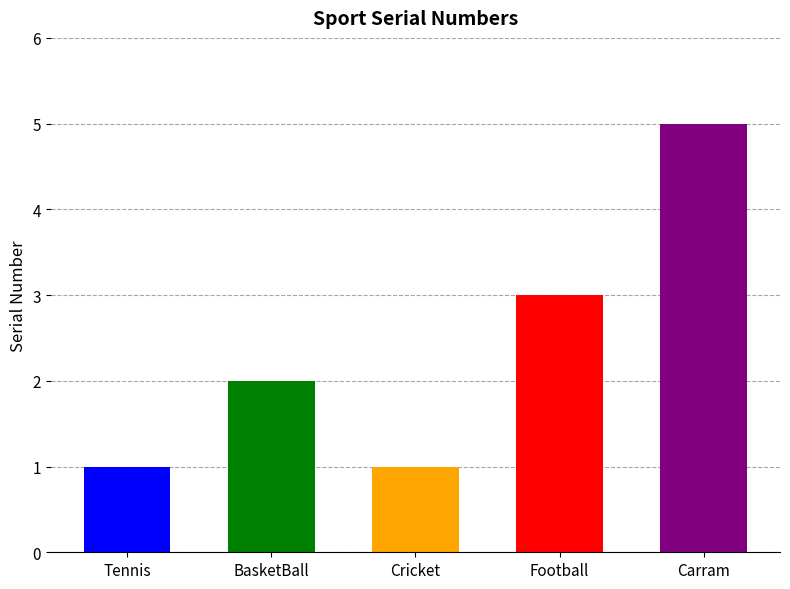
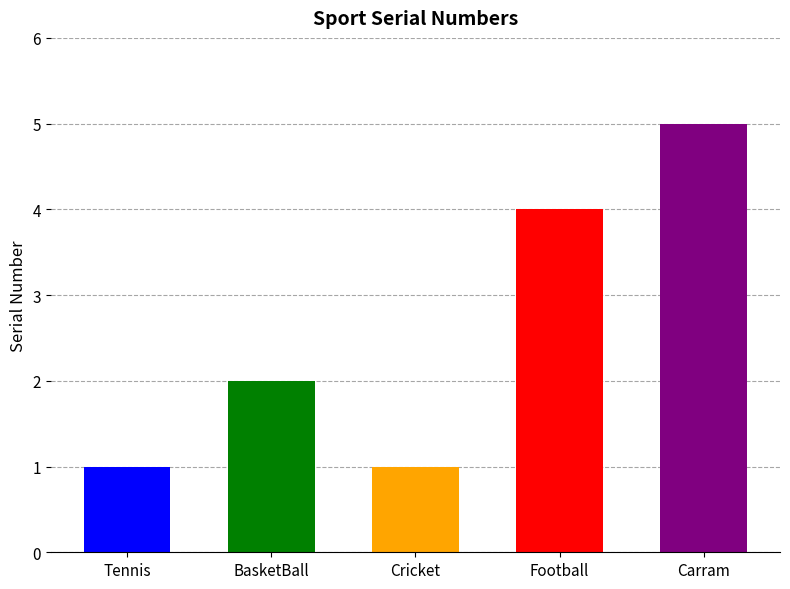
  {
    "Tennis": 1,
    "BasketBall": 2,
    "Cricket": 1,
-   "Football": 3,
+   "Football": 4,
    "Carram": 5
  }
